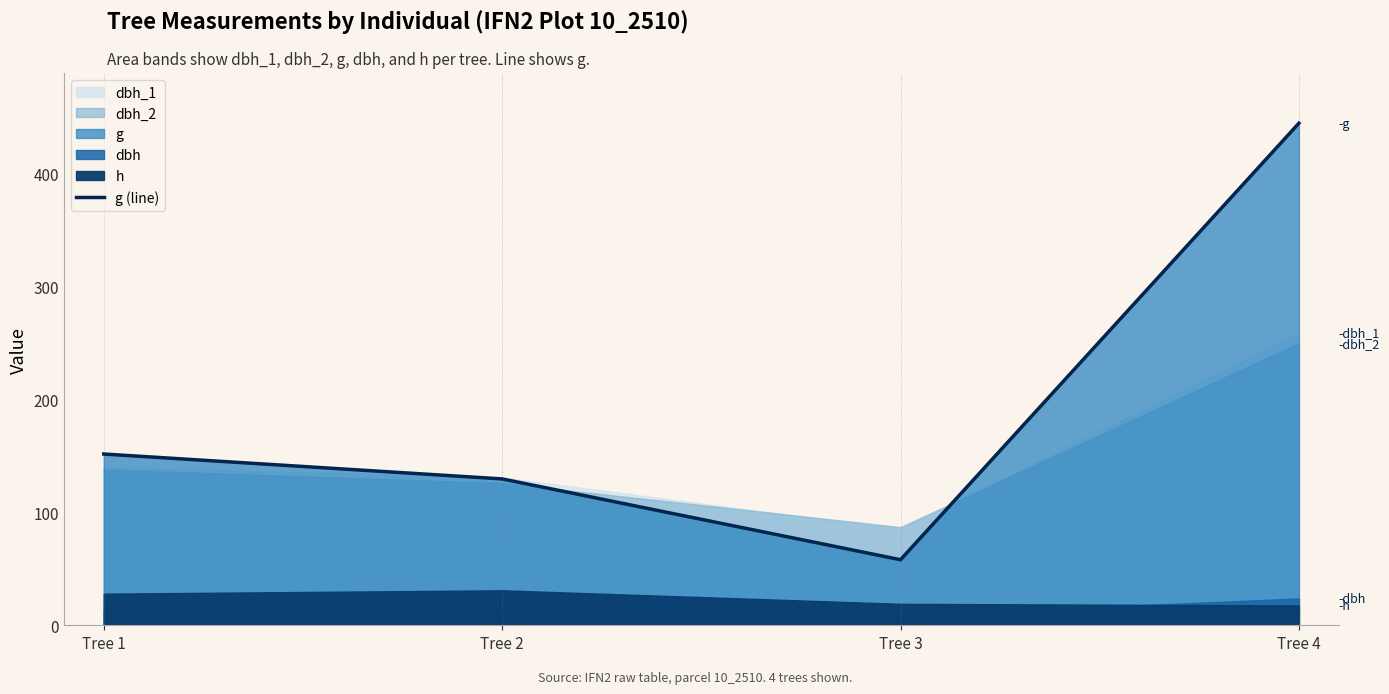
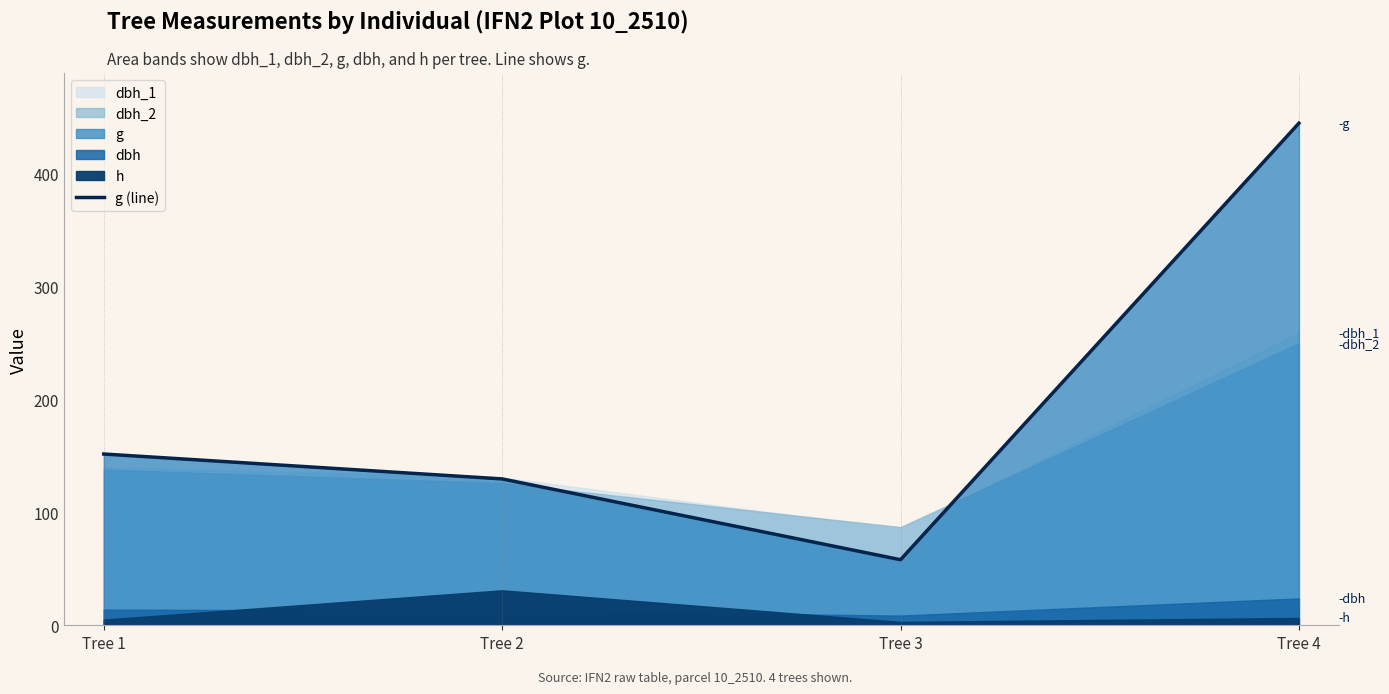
  {
    "dbh_1": {
      "Tree 4": 259
    },
    "dbh_2": {
      "Tree 2": 126,
      "Tree 4": 250
    },
    "h": {
-     "Tree 1": 28,
+     "Tree 1": 5,
      "Tree 2": 31,
-     "Tree 3": 19,
-     "Tree 4": 18
+     "Tree 3": 3,
+     "Tree 4": 7
    }
  }
